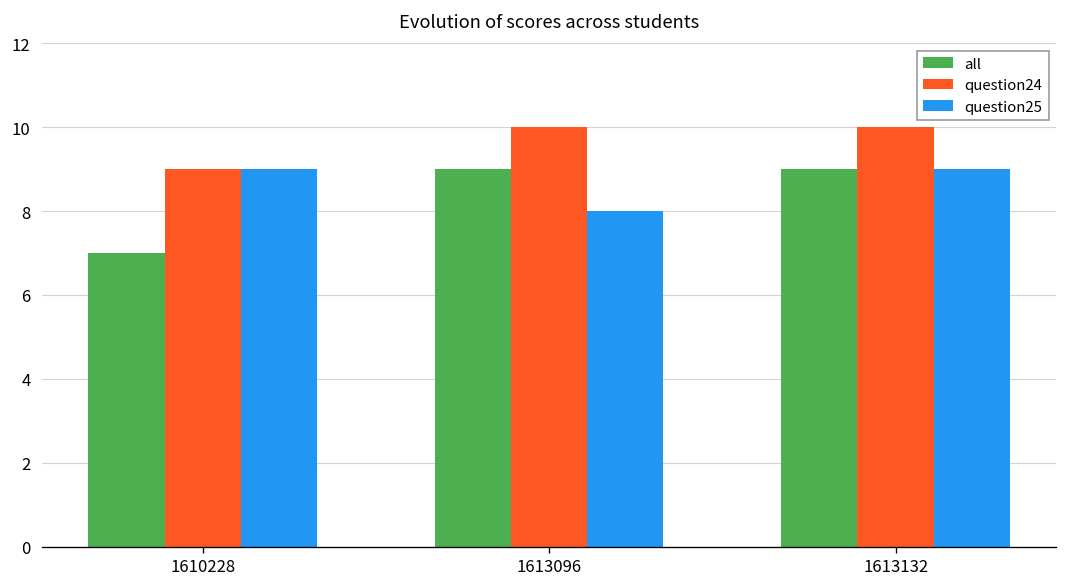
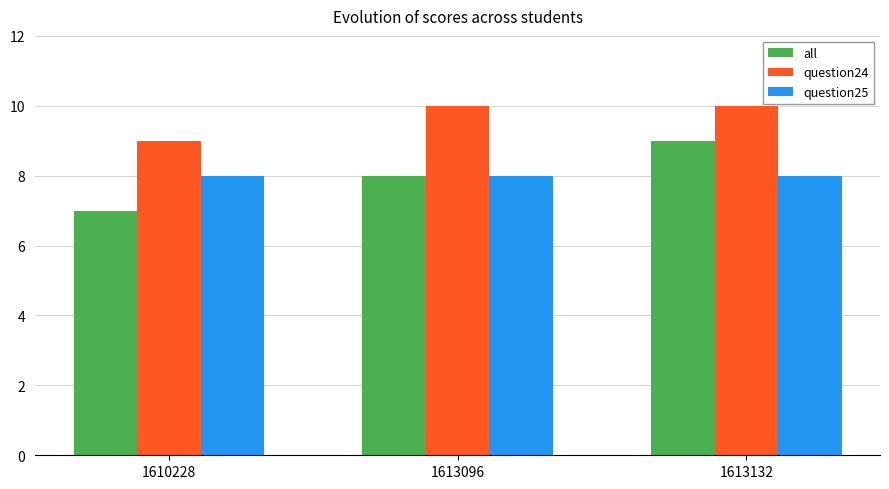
  {
    "all": {
      "1610228": 7,
-     "1613096": 9,
+     "1613096": 8,
      "1613132": 9
    },
    "question24": {
      "1610228": 9,
      "1613096": 10,
      "1613132": 10
    },
    "question25": {
-     "1610228": 9,
+     "1610228": 8,
      "1613096": 8,
-     "1613132": 9
+     "1613132": 8
    }
  }
